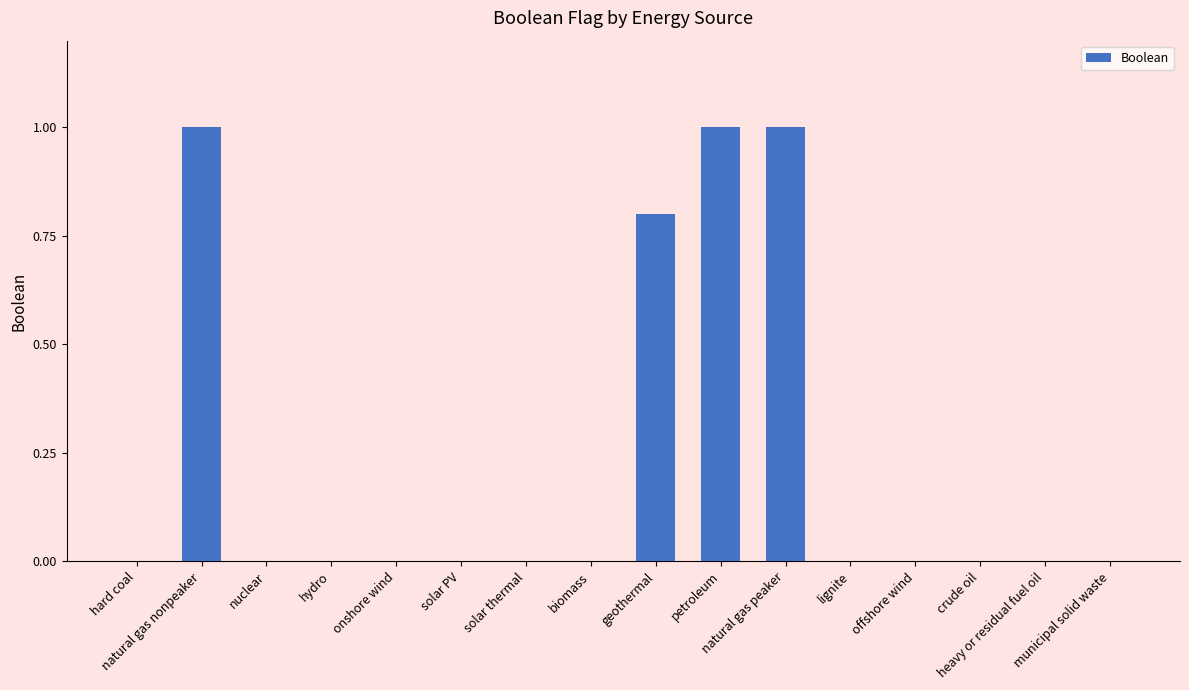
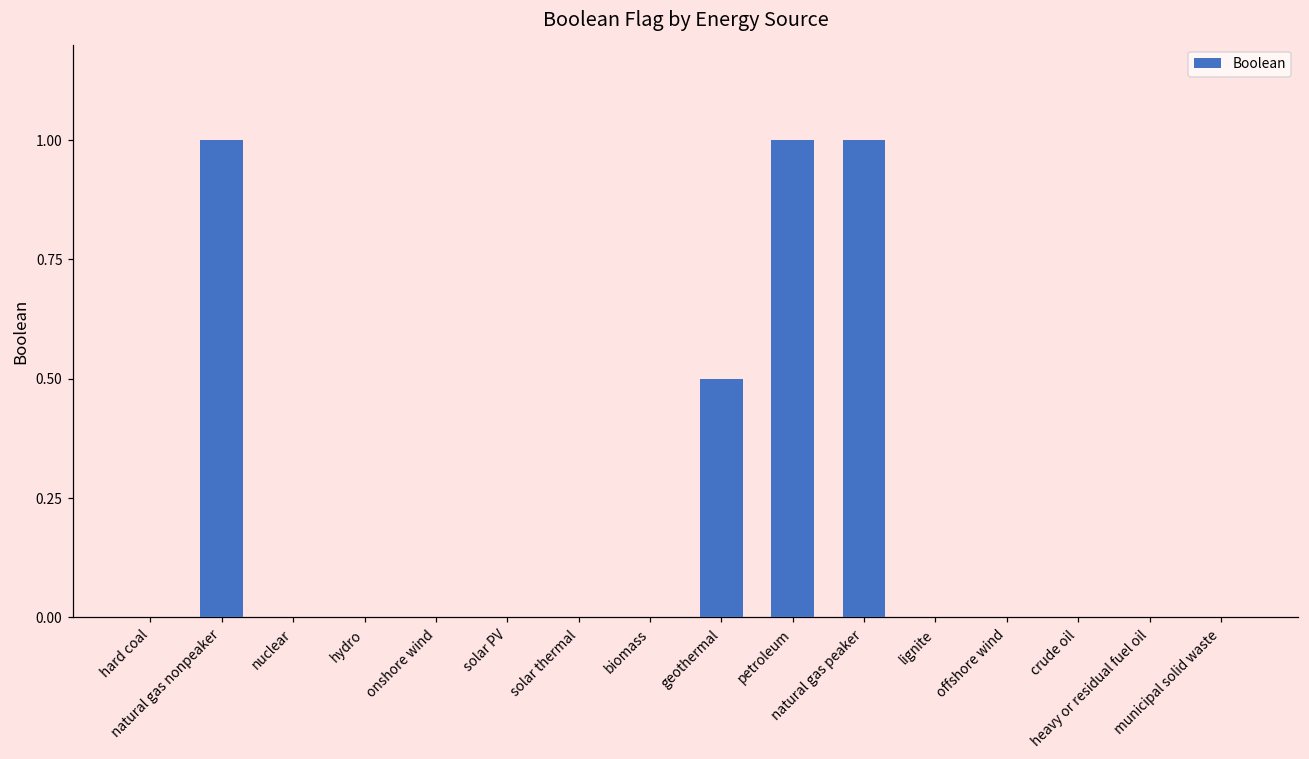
  {
    "hard coal": 0.0,
    "natural gas nonpeaker": 1.0,
    "nuclear": 0.0,
    "hydro": 0.0,
    "onshore wind": 0.0,
    "solar PV": 0.0,
    "solar thermal": 0.0,
    "biomass": 0.0,
-   "geothermal": 0.8,
+   "geothermal": 0.5,
    "petroleum": 1.0,
    "natural gas peaker": 1.0,
    "lignite": 0.0,
    "offshore wind": 0.0,
    "crude oil": 0.0,
    "heavy or residual fuel oil": 0.0,
    "municipal solid waste": 0.0
  }
